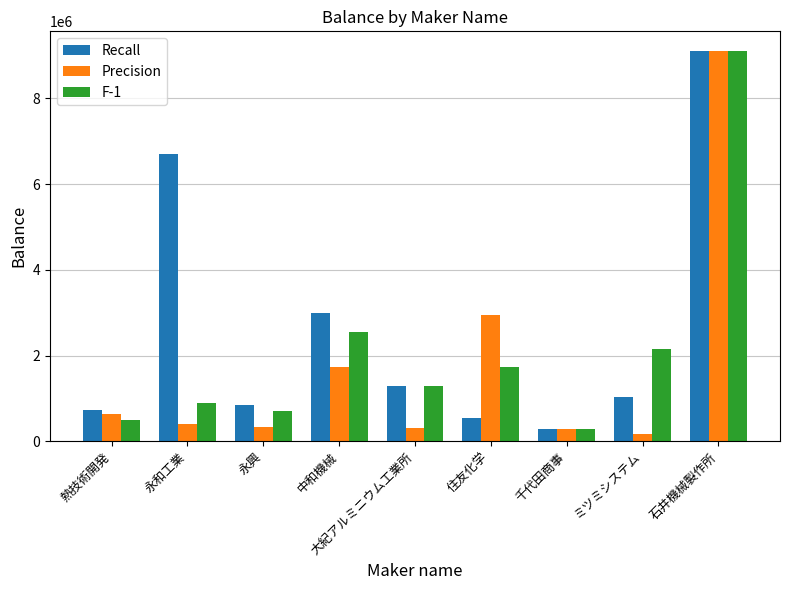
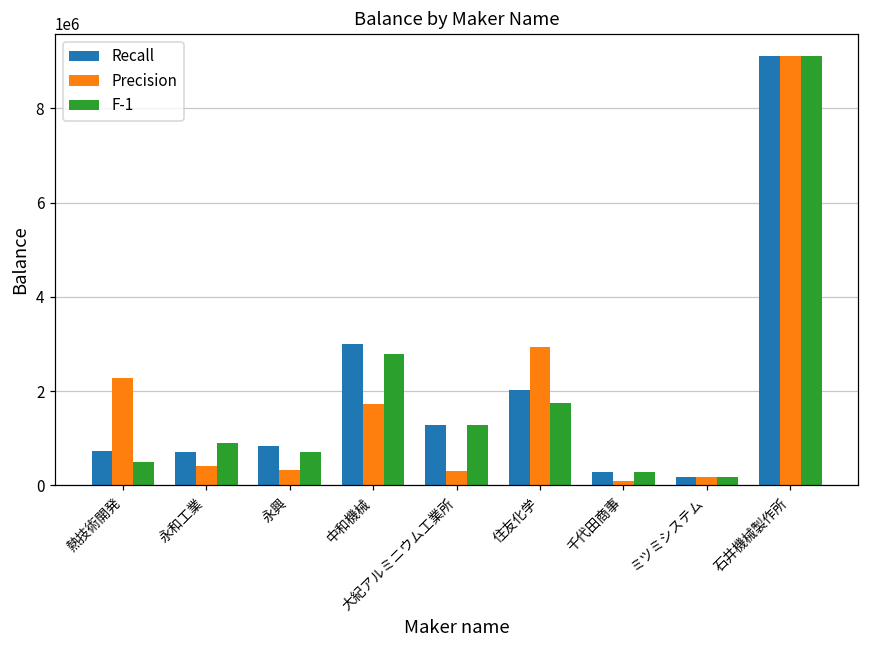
  {
    "Recall": {
      "熱技術開発": 700000,
-     "永和工業": 6700000,
+     "永和工業": 700000,
      "永興": 800000,
      "中和機械": 3000000,
      "大紀アルミニウム工業所": 1300000,
-     "住友化学": 500000,
+     "住友化学": 2000000,
      "千代田商事": 300000,
-     "ミツミシステム": 1000000,
+     "ミツミシステム": 200000,
      "石井機械製作所": 9100000
    },
    "Precision": {
-     "熱技術開発": 600000,
+     "熱技術開発": 2300000,
      "永和工業": 400000,
      "永興": 300000,
      "中和機械": 1700000,
      "大紀アルミニウム工業所": 300000,
      "住友化学": 2900000,
-     "千代田商事": 300000,
+     "千代田商事": 100000,
      "ミツミシステム": 200000,
      "石井機械製作所": 9100000
    },
    "F-1": {
      "熱技術開発": 500000,
      "永和工業": 900000,
      "永興": 700000,
-     "中和機械": 2600000,
+     "中和機械": 2800000,
      "大紀アルミニウム工業所": 1300000,
      "住友化学": 1700000,
      "千代田商事": 300000,
-     "ミツミシステム": 2200000,
+     "ミツミシステム": 200000,
      "石井機械製作所": 9100000
    }
  }
